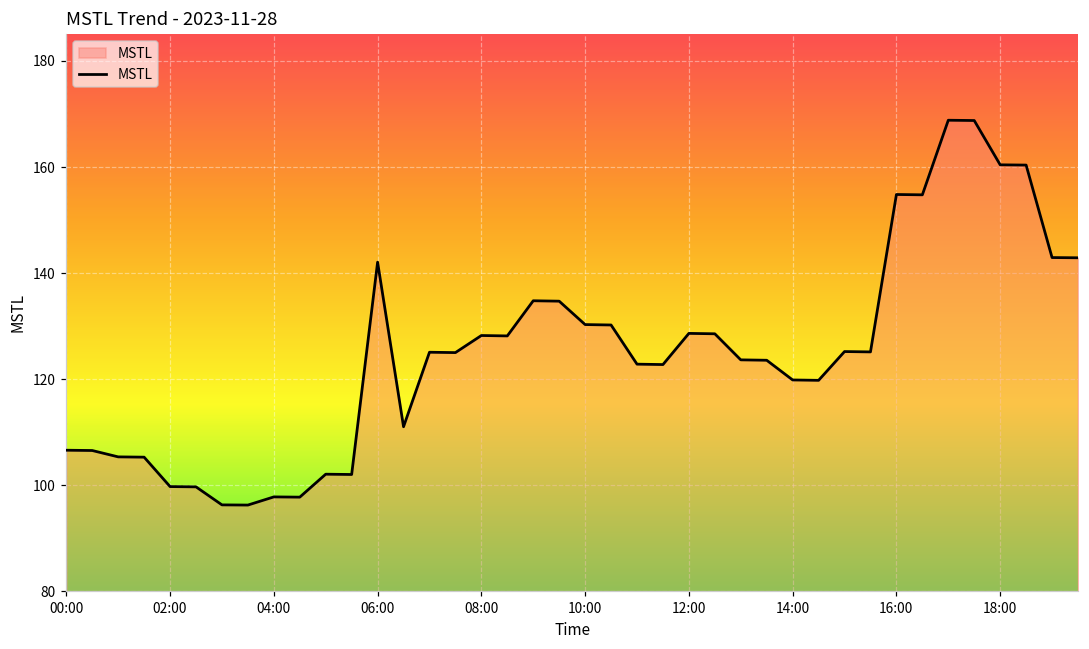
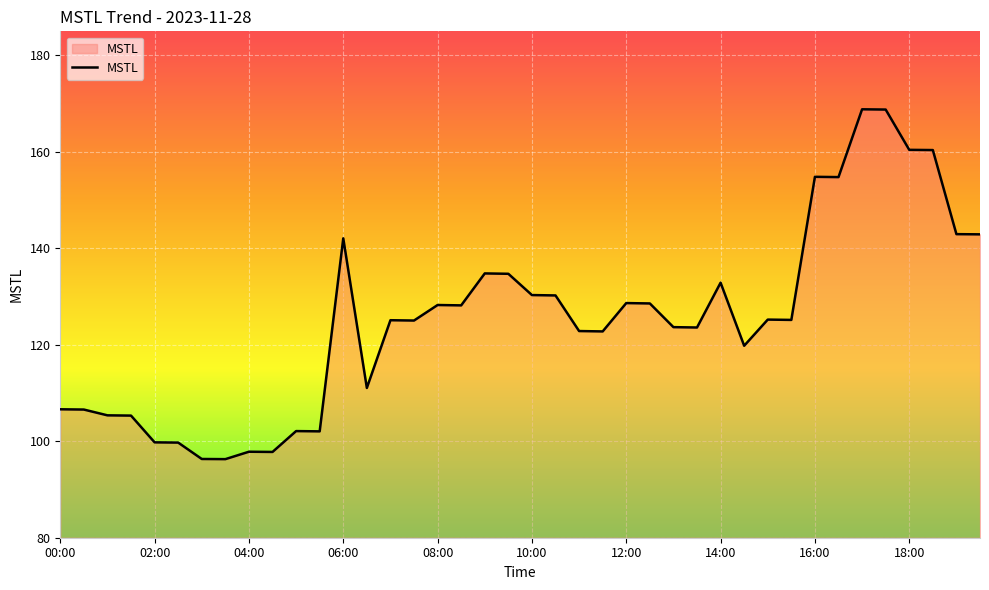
  {
    "00:00": 107,
    "02:00": 100,
    "04:00": 98,
    "06:00": 142,
    "08:00": 128,
    "10:00": 130,
    "12:00": 129,
-   "14:00": 120,
+   "14:00": 133,
    "16:00": 155,
    "18:00": 160
  }
